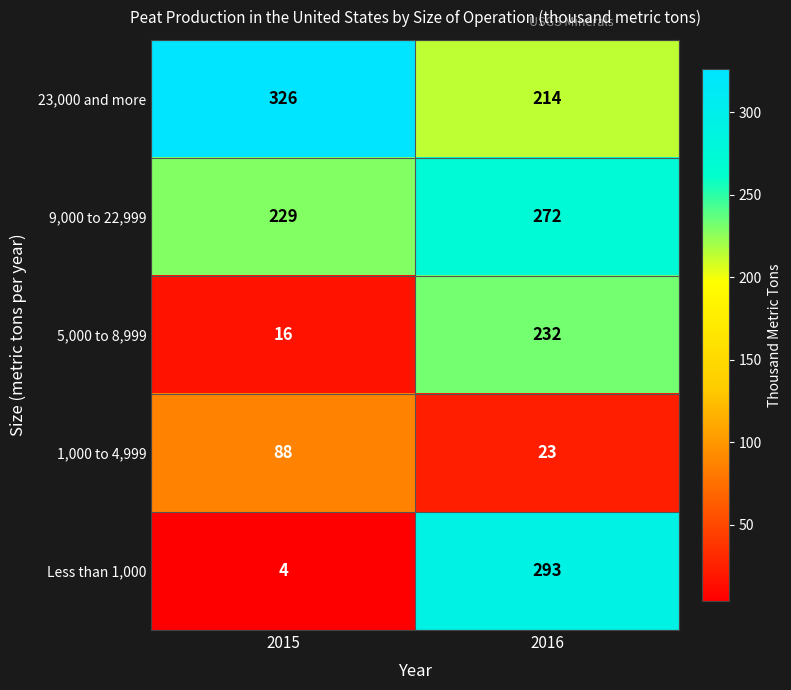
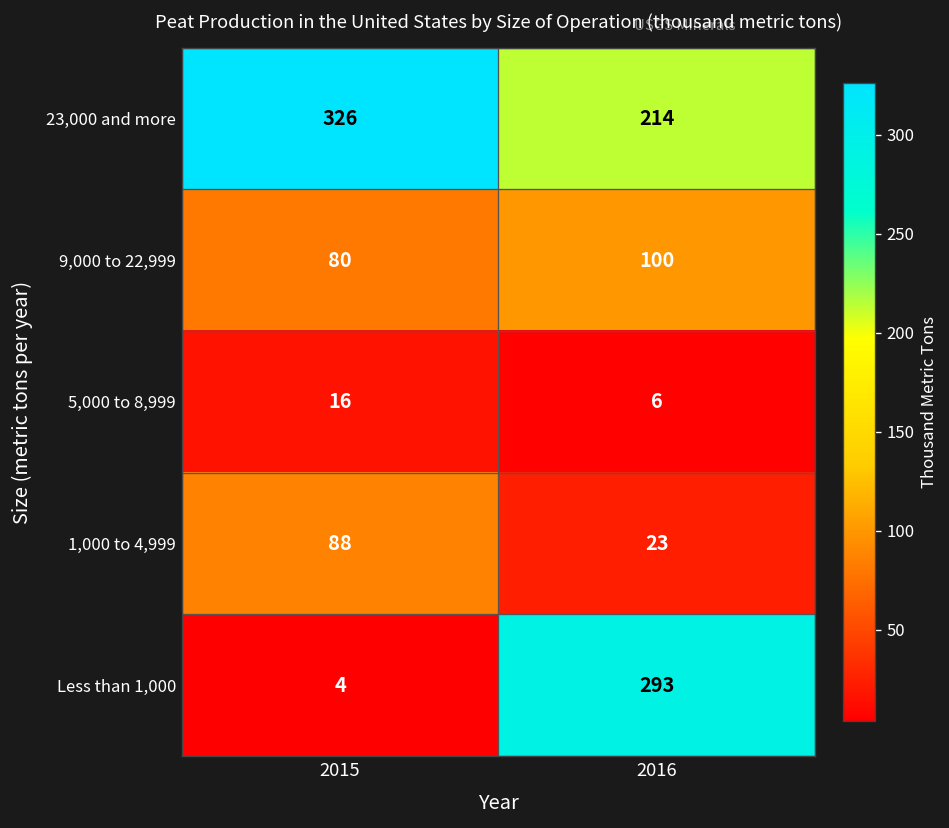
  {
    "23,000 and more": {
      "2015": 326,
      "2016": 214
    },
    "9,000 to 22,999": {
-     "2015": 229,
-     "2016": 272
+     "2015": 80,
+     "2016": 100
    },
    "5,000 to 8,999": {
      "2015": 16,
-     "2016": 232
+     "2016": 6
    },
    "1,000 to 4,999": {
      "2015": 88,
      "2016": 23
    },
    "Less than 1,000": {
      "2015": 4,
      "2016": 293
    }
  }
